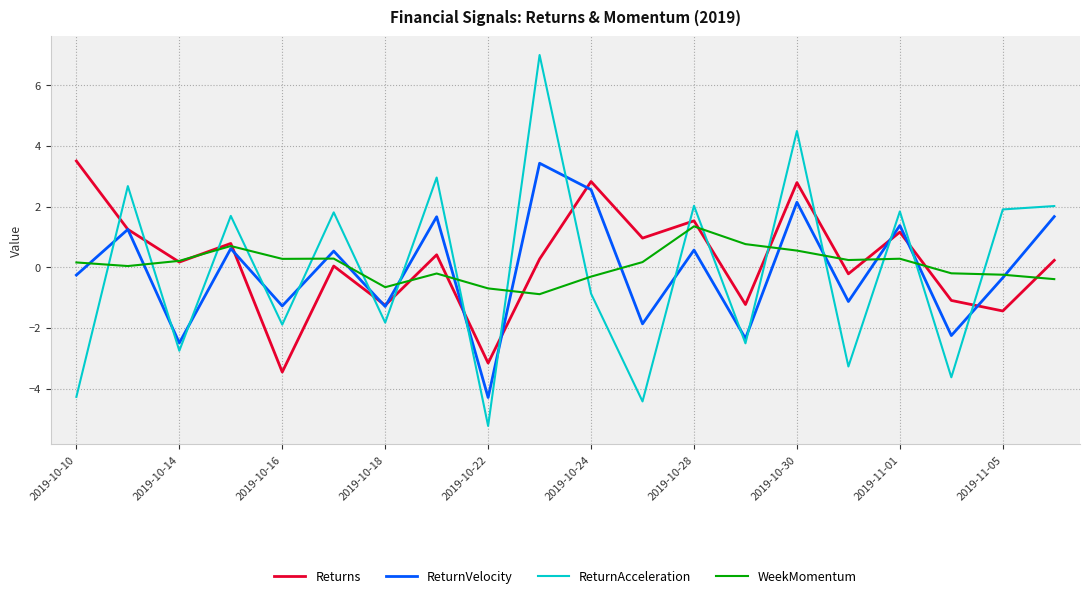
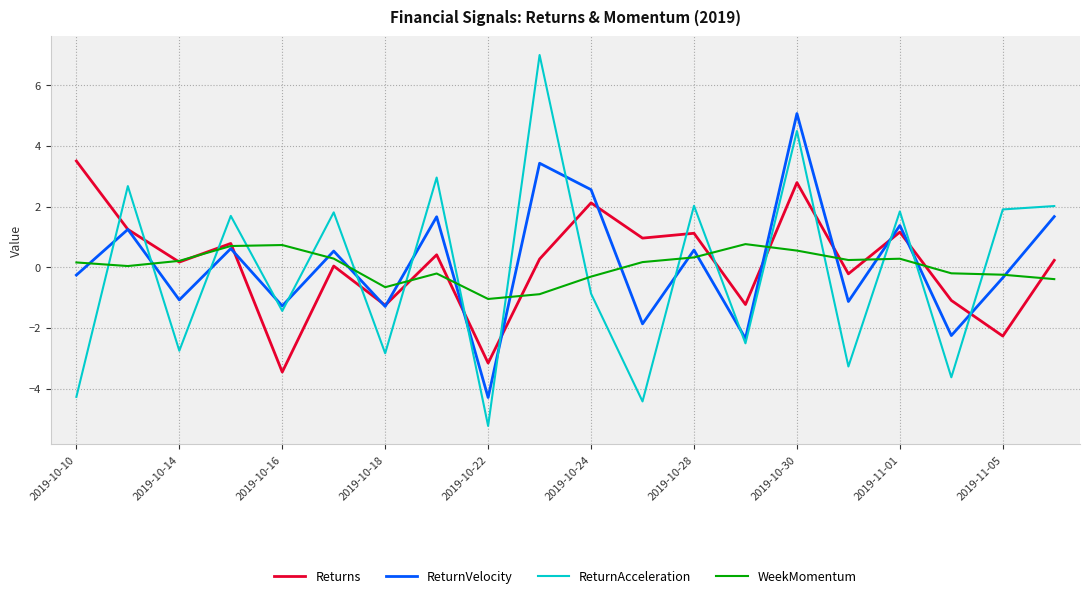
  {
    "Returns": {
      "2019-10-10": 3.5,
      "2019-10-16": -3.5,
      "2019-10-22": -3.2,
-     "2019-10-24": 2.8,
-     "2019-10-28": 1.5,
+     "2019-10-24": 2.1,
+     "2019-10-28": 1.1,
      "2019-10-30": 2.8,
      "2019-11-01": 1.2,
-     "2019-11-05": -1.4
+     "2019-11-05": -2.3
    },
    "ReturnVelocity": {
      "2019-10-10": -0.3,
-     "2019-10-14": -2.5,
+     "2019-10-14": -1.1,
      "2019-10-16": -1.3,
      "2019-10-22": -4.3,
      "2019-10-24": 2.6,
      "2019-10-28": 0.6,
-     "2019-10-30": 2.1,
+     "2019-10-30": 5.1,
      "2019-11-01": 1.4,
      "2019-11-05": -0.3
    },
    "ReturnAcceleration": {
      "2019-10-10": -4.3,
      "2019-10-14": -2.8,
-     "2019-10-16": -1.9,
-     "2019-10-18": -1.8,
+     "2019-10-16": -1.4,
+     "2019-10-18": -2.8,
      "2019-10-22": -5.2,
      "2019-10-24": -0.9,
      "2019-10-28": 2.0,
      "2019-10-30": 4.5,
      "2019-11-01": 1.8,
      "2019-11-05": 1.9
    },
    "WeekMomentum": {
      "2019-10-10": 0.2,
-     "2019-10-16": 0.3,
+     "2019-10-16": 0.7,
      "2019-10-18": -0.7,
-     "2019-10-22": -0.7,
+     "2019-10-22": -1.0,
      "2019-10-24": -0.3,
-     "2019-10-28": 1.3,
+     "2019-10-28": 0.3,
      "2019-10-30": 0.5,
      "2019-11-01": 0.3,
      "2019-11-05": -0.2
    }
  }
